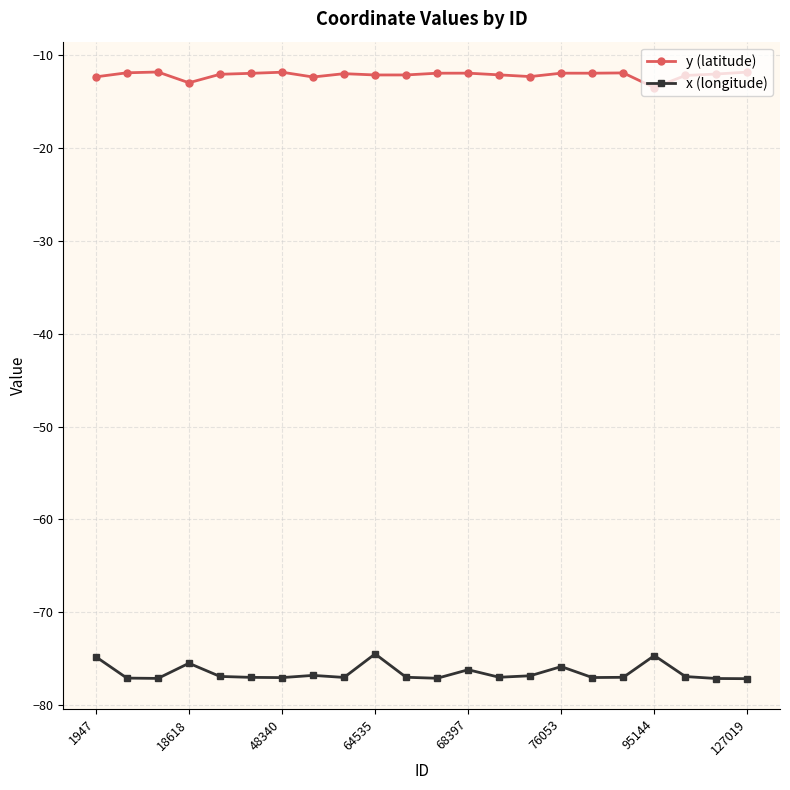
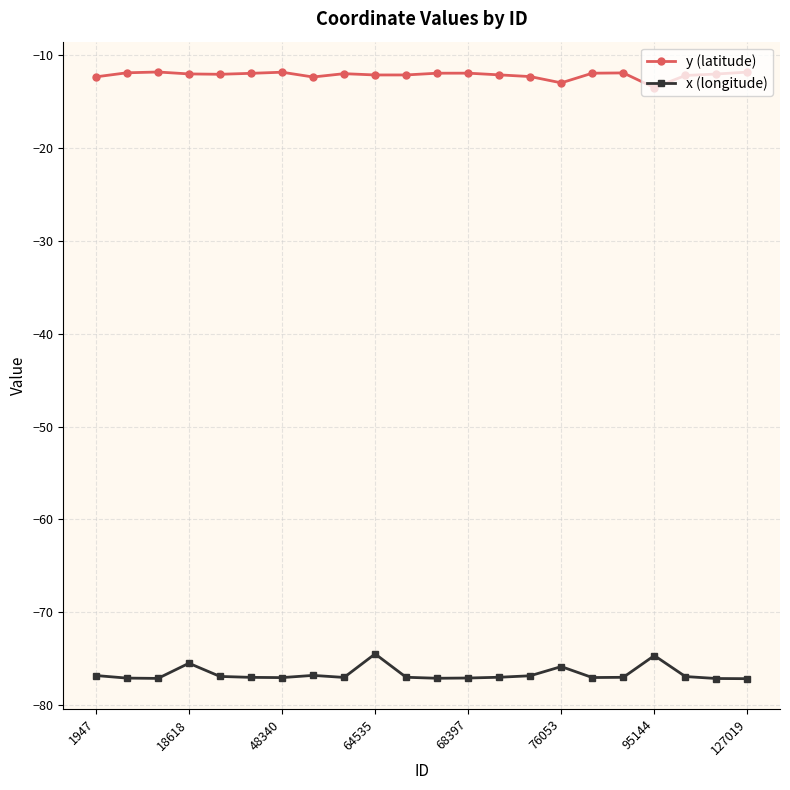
  {
    "y (latitude)": {
      "1947": -12,
-     "18618": -13,
+     "18618": -12,
      "48340": -12,
      "64535": -12,
      "68397": -12,
-     "76053": -12
+     "76053": -13
    },
    "x (longitude)": {
-     "1947": -75,
+     "1947": -77,
      "18618": -75,
      "48340": -77,
      "64535": -74,
-     "68397": -76,
+     "68397": -77,
      "76053": -76,
      "95144": -75,
      "127019": -77
    }
  }
